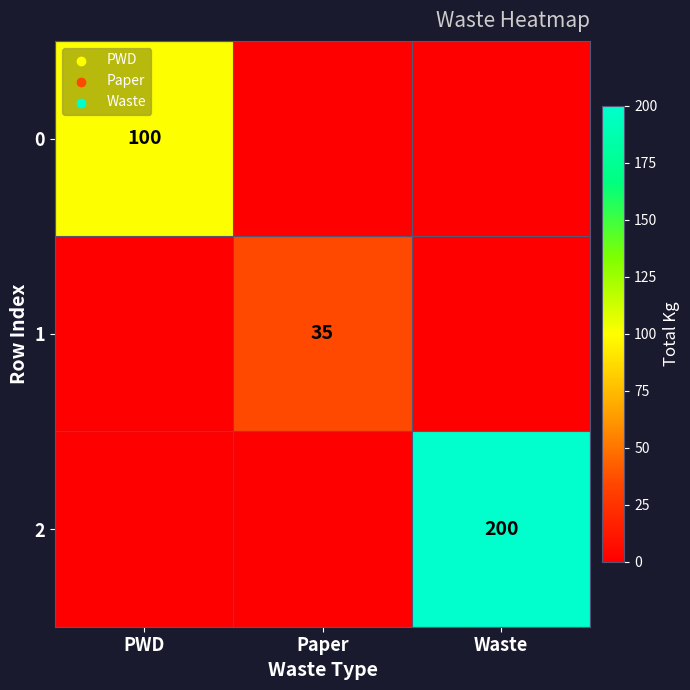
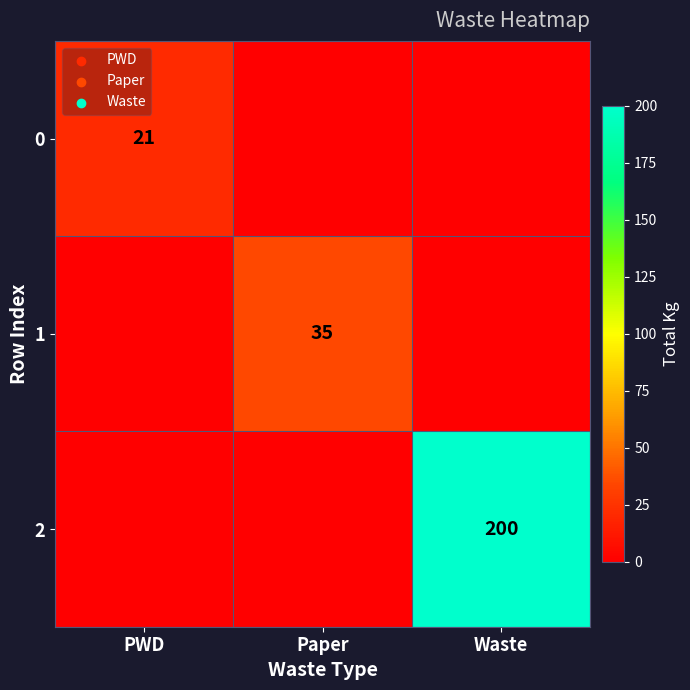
  {
    "0": {
-     "PWD": 100
+     "PWD": 21
    },
    "1": {
      "Paper": 35
    },
    "2": {
      "Waste": 200
    }
  }
